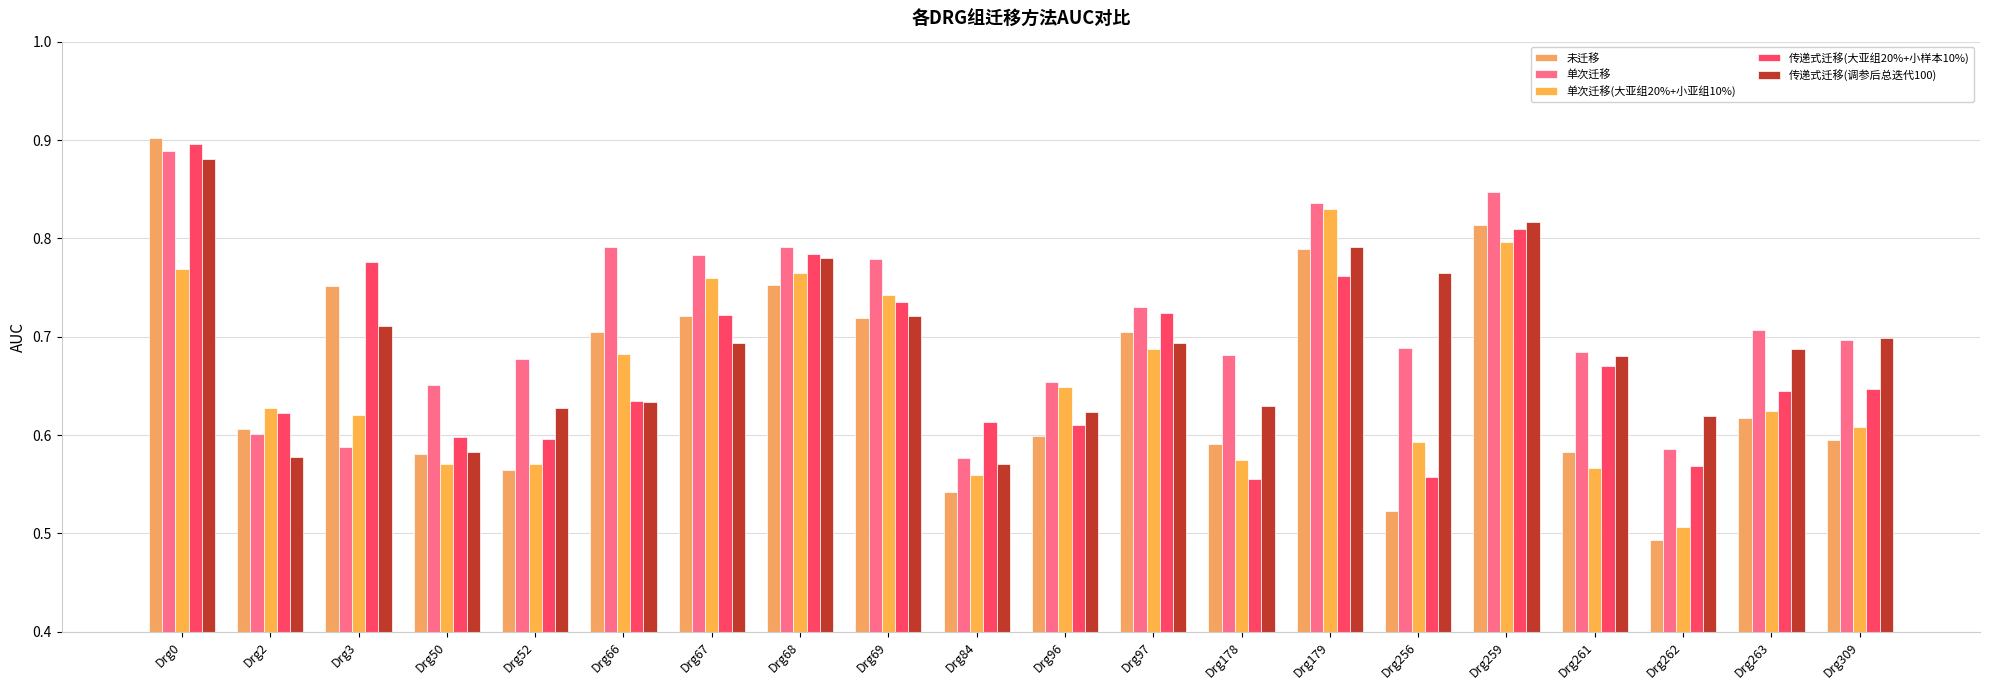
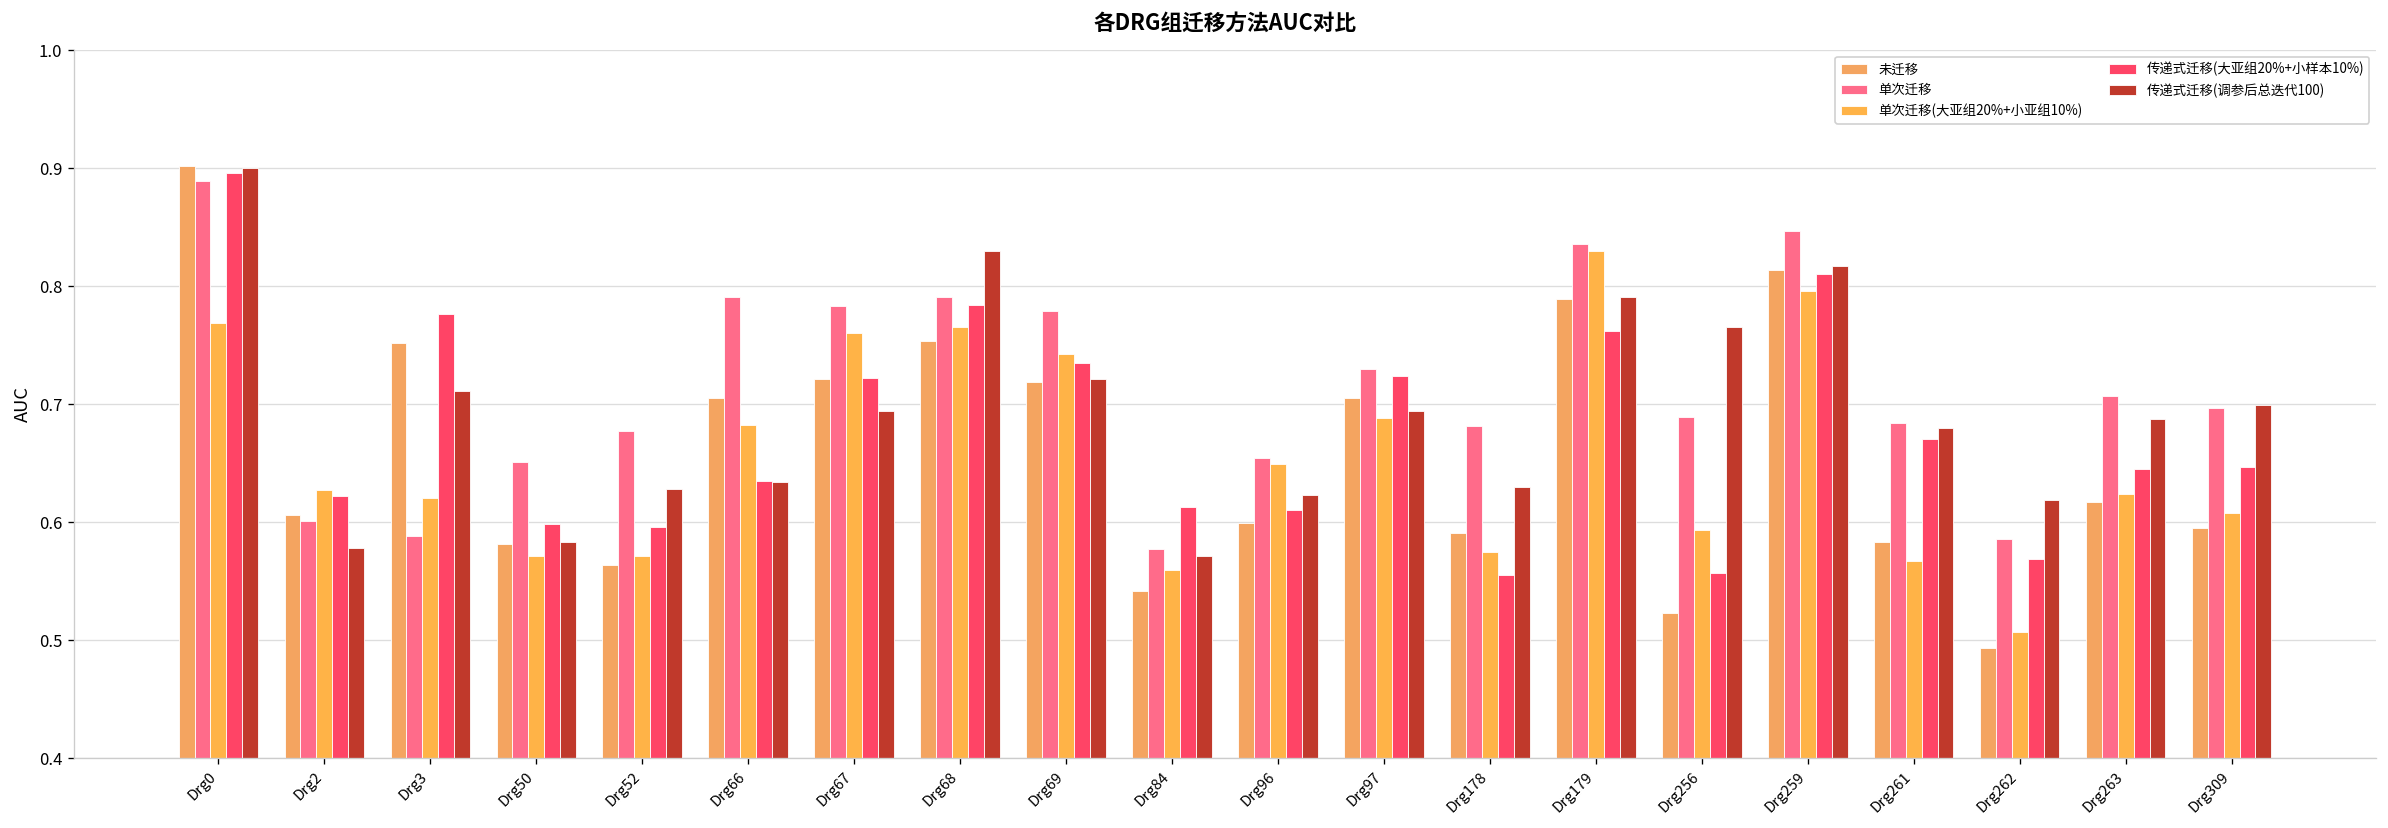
  {
    "传递式迁移(调参后总迭代100)": {
-     "Drg0": 0.88,
+     "Drg0": 0.90,
      "Drg2": 0.58,
      "Drg3": 0.71,
      "Drg50": 0.58,
      "Drg52": 0.63,
      "Drg66": 0.63,
      "Drg67": 0.69,
-     "Drg68": 0.78,
+     "Drg68": 0.83,
      "Drg69": 0.72,
      "Drg84": 0.57,
      "Drg96": 0.62,
      "Drg97": 0.69,
      "Drg178": 0.63,
      "Drg179": 0.79,
      "Drg256": 0.77,
      "Drg259": 0.82,
      "Drg261": 0.68,
      "Drg262": 0.62,
      "Drg263": 0.69,
      "Drg309": 0.70
    }
  }
